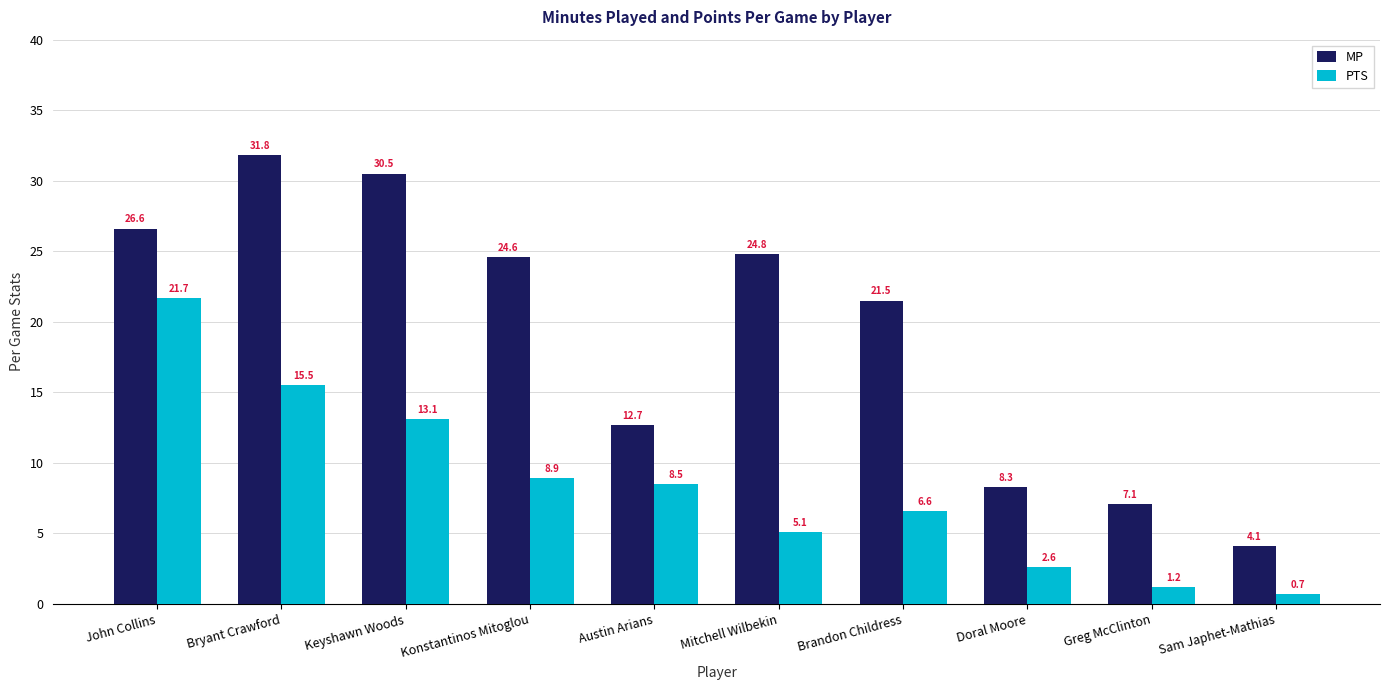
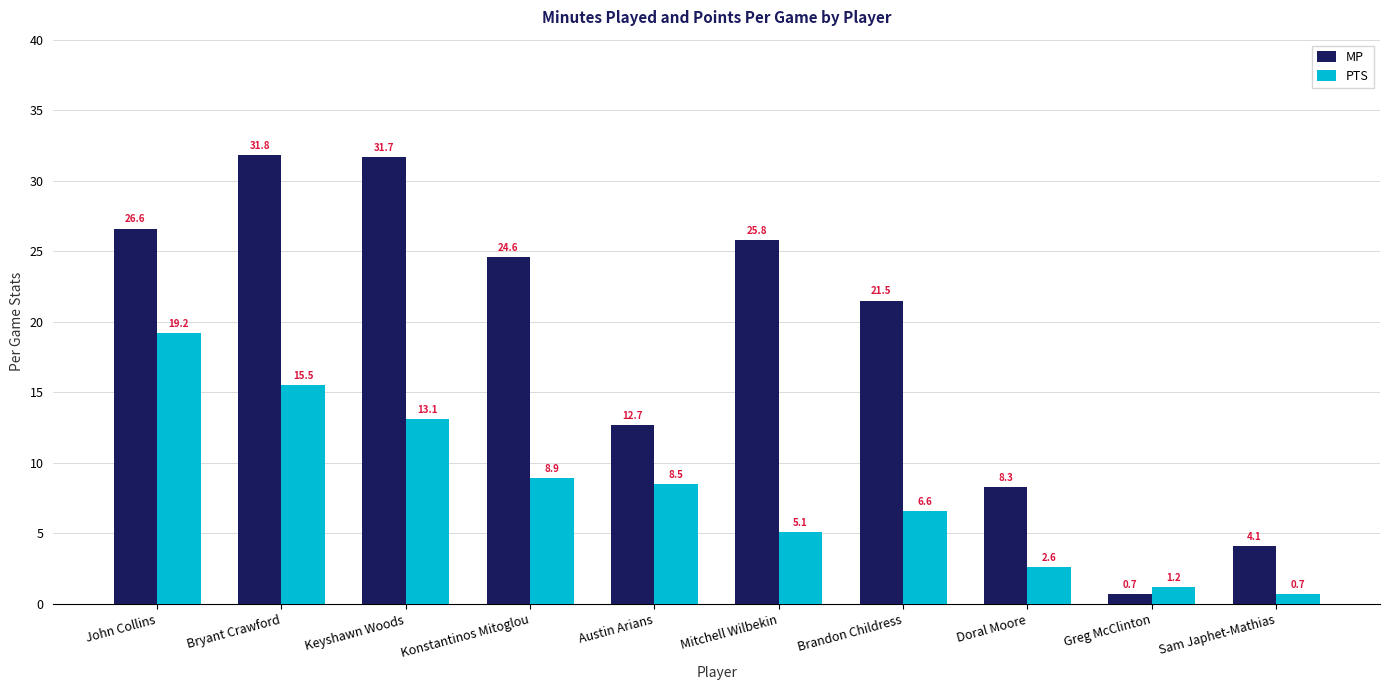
  {
    "MP": {
      "John Collins": 26.6,
      "Bryant Crawford": 31.8,
-     "Keyshawn Woods": 30.5,
+     "Keyshawn Woods": 31.7,
      "Konstantinos Mitoglou": 24.6,
      "Austin Arians": 12.7,
-     "Mitchell Wilbekin": 24.8,
+     "Mitchell Wilbekin": 25.8,
      "Brandon Childress": 21.5,
      "Doral Moore": 8.3,
-     "Greg McClinton": 7.1,
+     "Greg McClinton": 0.7,
      "Sam Japhet-Mathias": 4.1
    },
    "PTS": {
-     "John Collins": 21.7,
+     "John Collins": 19.2,
      "Bryant Crawford": 15.5,
      "Keyshawn Woods": 13.1,
      "Konstantinos Mitoglou": 8.9,
      "Austin Arians": 8.5,
      "Mitchell Wilbekin": 5.1,
      "Brandon Childress": 6.6,
      "Doral Moore": 2.6,
      "Greg McClinton": 1.2,
      "Sam Japhet-Mathias": 0.7
    }
  }
